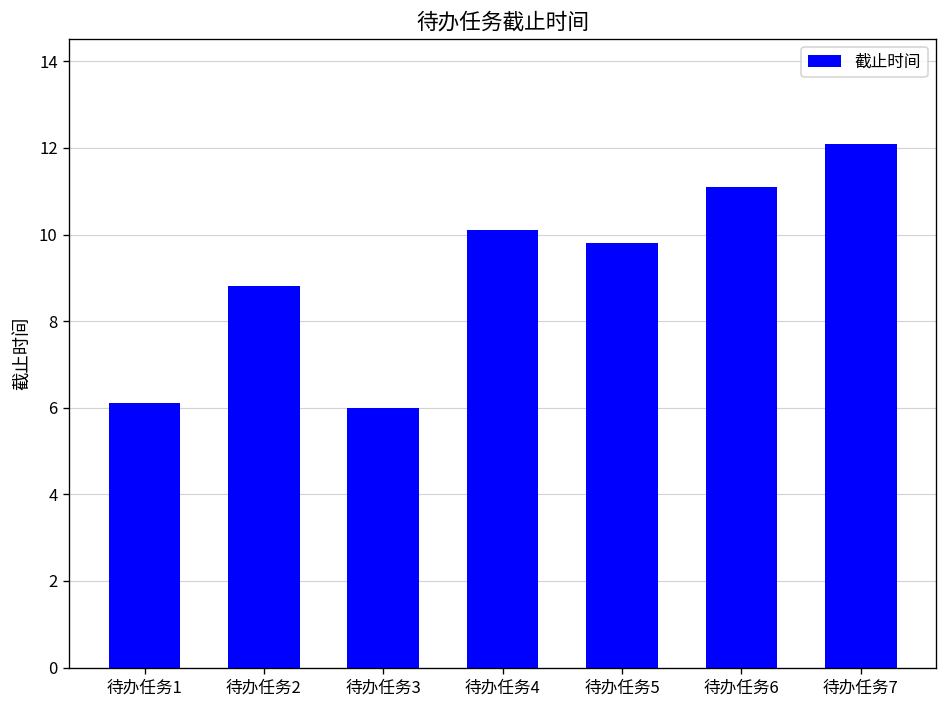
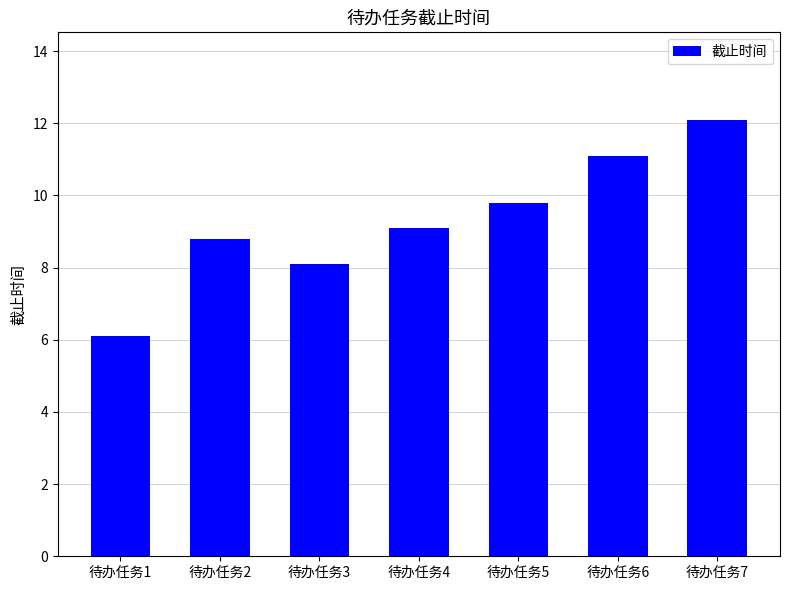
  {
    "待办任务1": 6.1,
    "待办任务2": 8.8,
-   "待办任务3": 6.0,
-   "待办任务4": 10.1,
+   "待办任务3": 8.1,
+   "待办任务4": 9.1,
    "待办任务5": 9.8,
    "待办任务6": 11.1,
    "待办任务7": 12.1
  }
